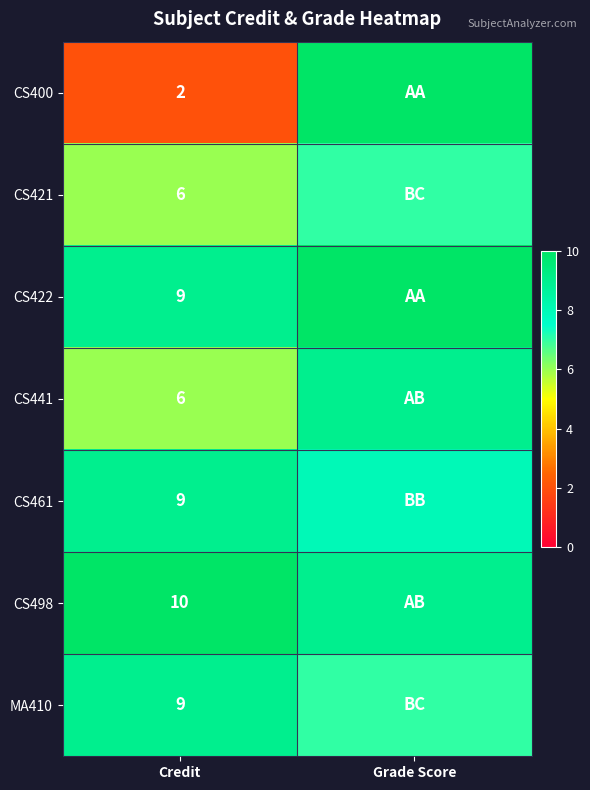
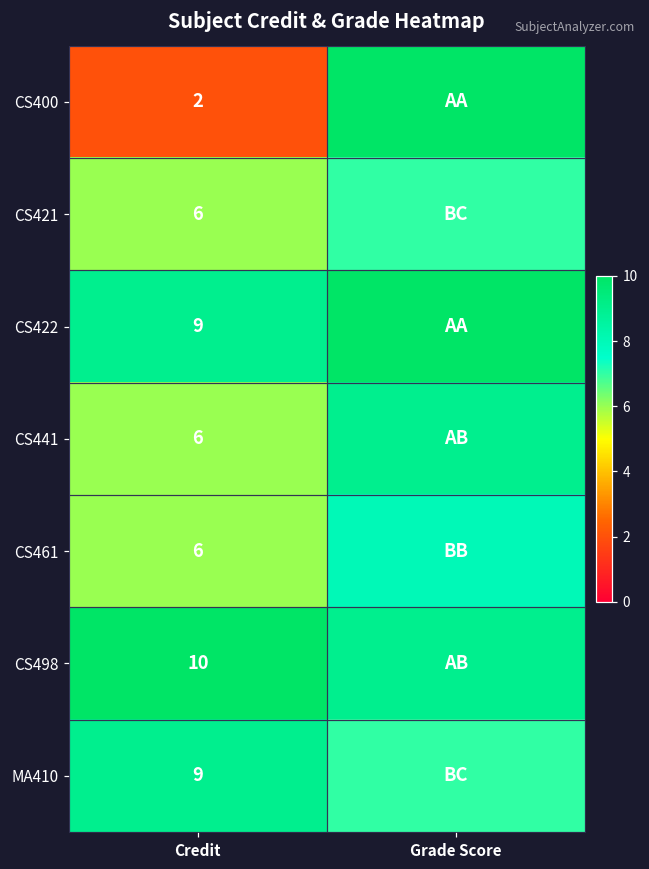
  {
    "CS400": {
      "Credit": 2
    },
    "CS421": {
      "Credit": 6
    },
    "CS422": {
      "Credit": 9
    },
    "CS441": {
      "Credit": 6
    },
    "CS461": {
-     "Credit": 9
+     "Credit": 6
    },
    "CS498": {
      "Credit": 10
    },
    "MA410": {
      "Credit": 9
    }
  }
